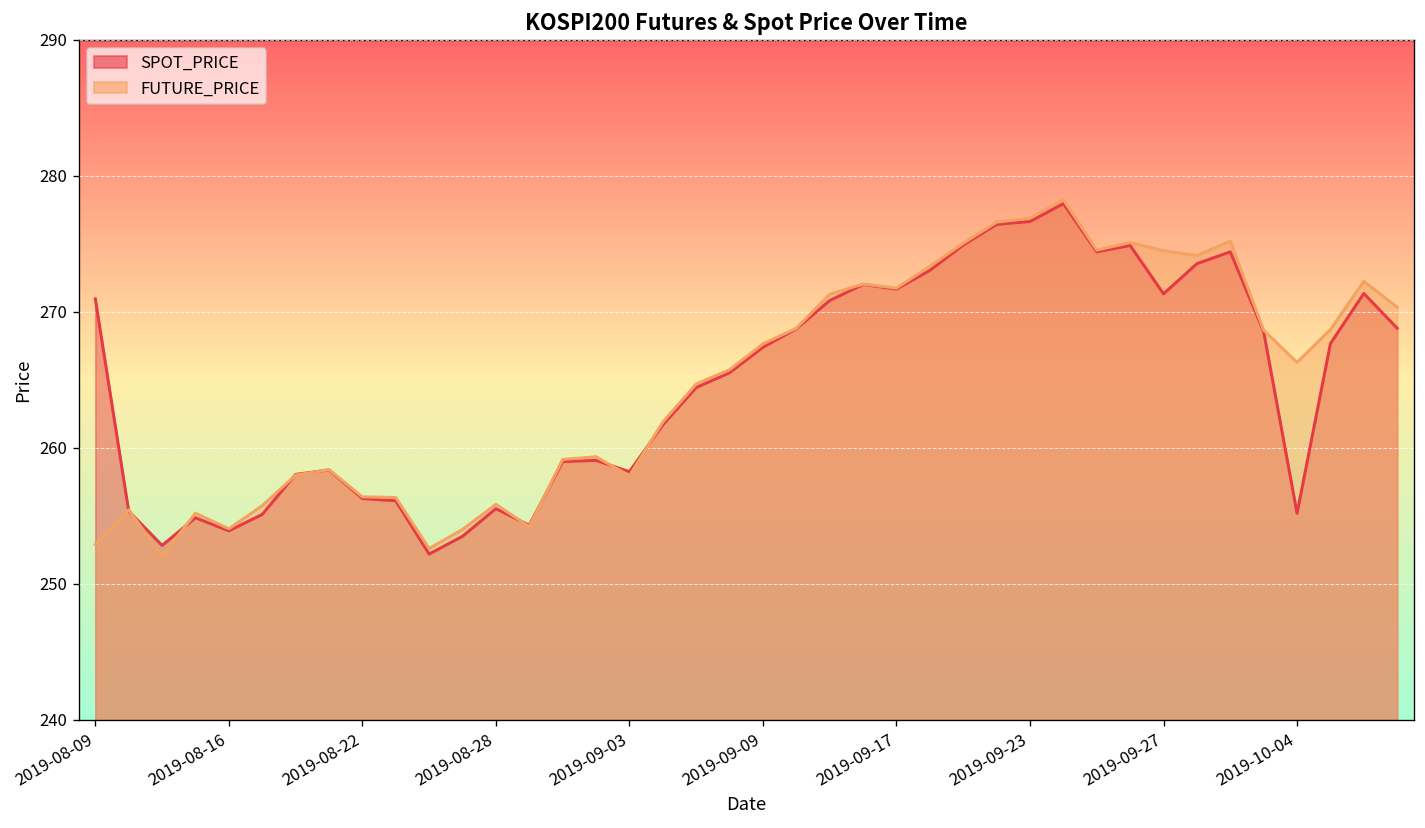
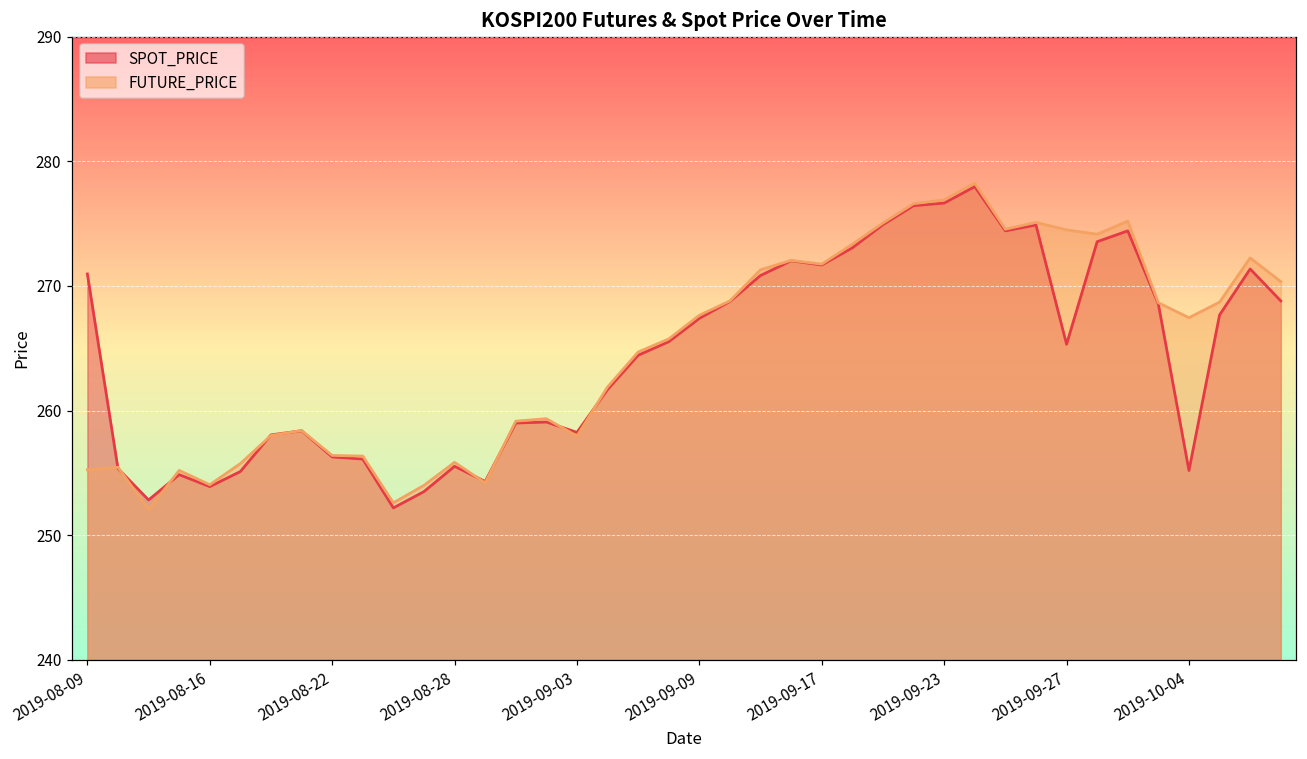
  {
    "SPOT_PRICE": {
      "2019-08-09": 271.0,
      "2019-08-28": 255.5,
      "2019-09-03": 258.3,
      "2019-09-09": 267.4,
      "2019-09-23": 276.7,
-     "2019-09-27": 271.3,
+     "2019-09-27": 265.3,
      "2019-10-04": 255.2
    },
    "FUTURE_PRICE": {
-     "2019-08-09": 252.9,
+     "2019-08-09": 255.3,
      "2019-08-28": 255.9,
      "2019-09-03": 258.0,
      "2019-09-09": 267.7,
      "2019-09-23": 276.9,
      "2019-09-27": 274.5,
-     "2019-10-04": 266.3
+     "2019-10-04": 267.5
    }
  }
